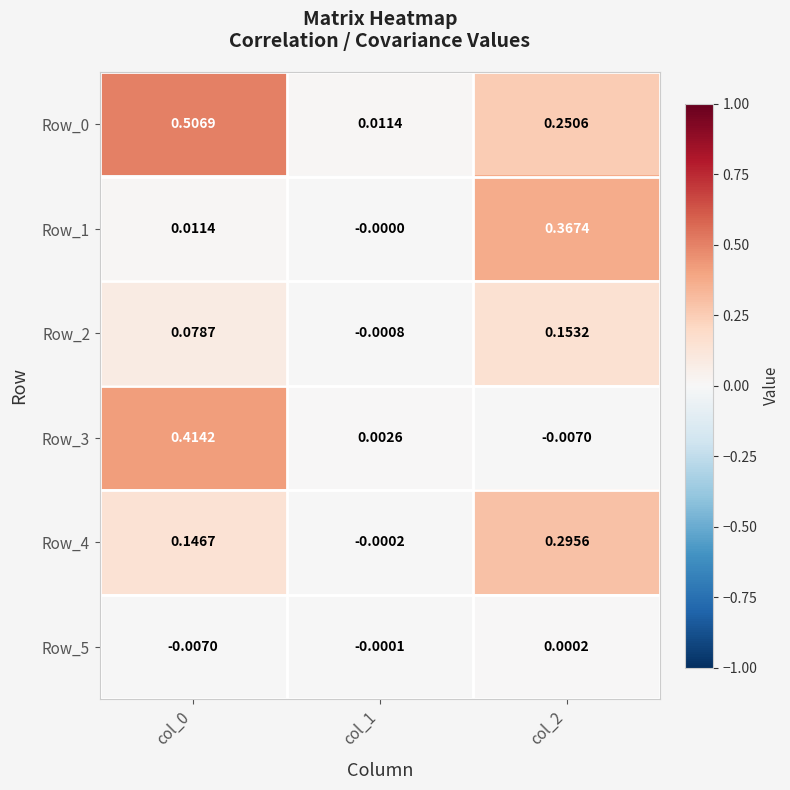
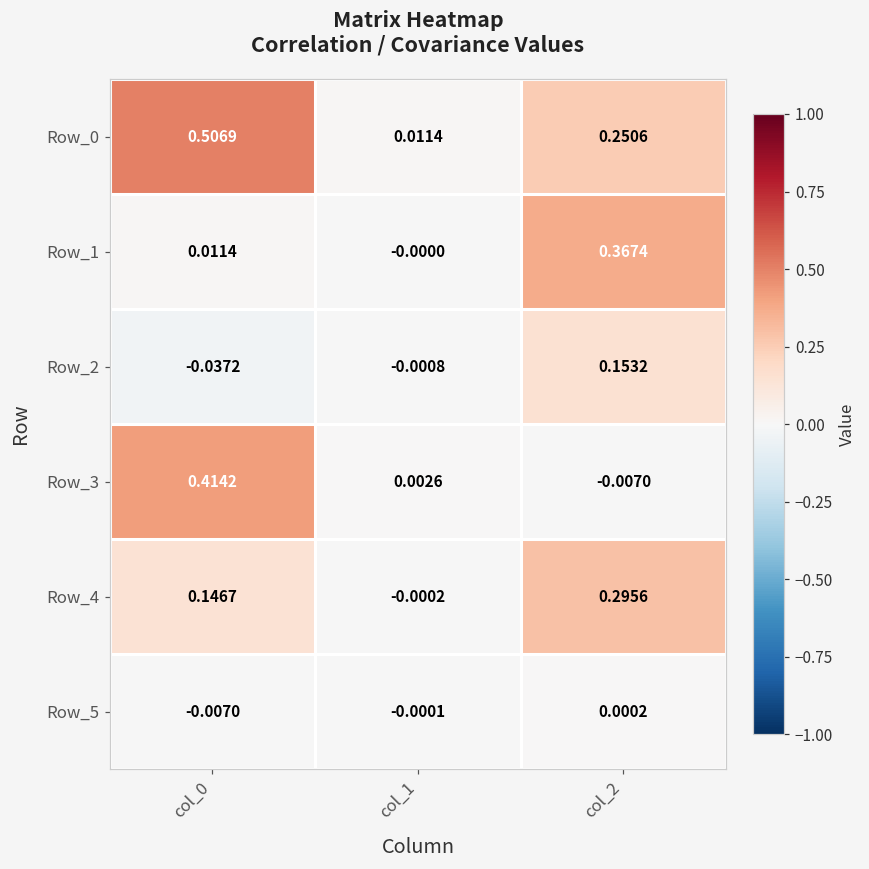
  {
    "Row_0": {
      "col_0": 0.5069,
      "col_1": 0.0114,
      "col_2": 0.2506
    },
    "Row_1": {
      "col_0": 0.0114,
      "col_1": -0.0000,
      "col_2": 0.3674
    },
    "Row_2": {
-     "col_0": 0.0787,
+     "col_0": -0.0372,
      "col_1": -0.0008,
      "col_2": 0.1532
    },
    "Row_3": {
      "col_0": 0.4142,
      "col_1": 0.0026,
      "col_2": -0.0070
    },
    "Row_4": {
      "col_0": 0.1467,
      "col_1": -0.0002,
      "col_2": 0.2956
    },
    "Row_5": {
      "col_0": -0.0070,
      "col_1": -0.0001,
      "col_2": 0.0002
    }
  }
